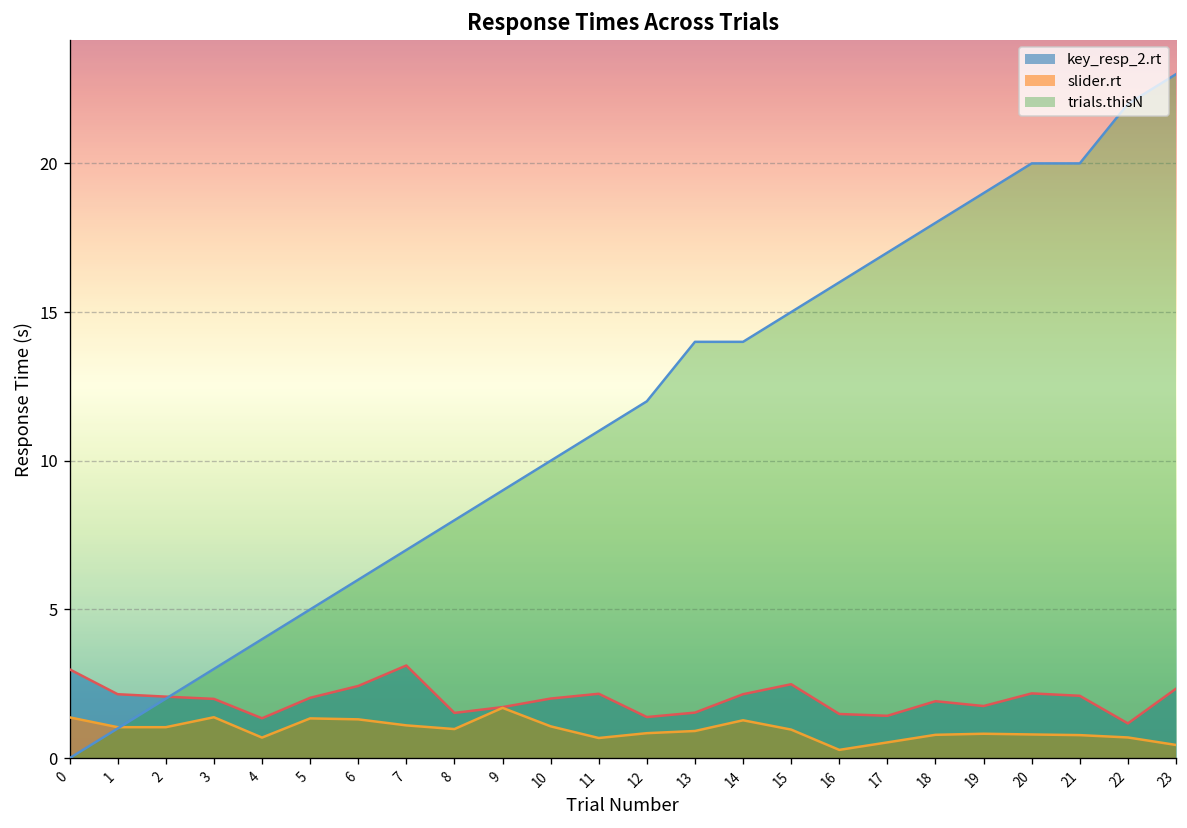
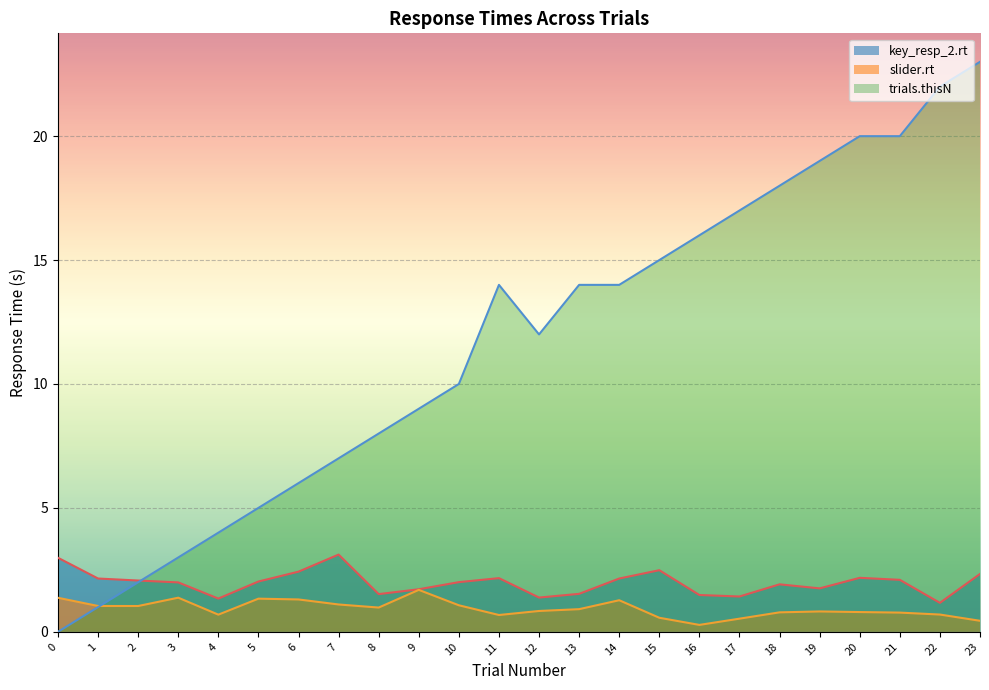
  {
    "key_resp_2.rt": {
      "0": 3.0,
      "1": 2.2,
      "3": 2.0,
      "4": 1.3,
      "5": 2.0,
      "6": 2.4,
      "7": 3.1,
      "8": 1.5,
      "10": 2.0,
      "11": 2.2,
      "12": 1.4,
      "13": 1.5,
      "14": 2.2,
      "15": 2.5,
      "16": 1.5,
      "17": 1.4,
      "18": 1.9,
      "19": 1.8,
      "20": 2.2,
      "21": 2.1,
      "22": 1.2,
      "23": 2.3
    },
    "slider.rt": {
      "0": 1.4,
      "2": 1.0,
      "3": 1.4,
      "4": 0.7,
      "5": 1.3,
      "6": 1.3,
      "7": 1.1,
      "8": 1.0,
      "10": 1.1,
      "11": 0.7,
      "12": 0.8,
      "13": 0.9,
      "14": 1.3,
-     "15": 1.0,
+     "15": 0.6,
      "16": 0.3,
      "17": 0.5,
      "18": 0.8,
      "19": 0.8,
      "20": 0.8,
      "21": 0.8,
      "22": 0.7,
      "23": 0.4
    },
    "trials.thisN": {
      "0": 0,
      "3": 3,
      "4": 4,
      "5": 5,
      "6": 6,
      "7": 7,
      "8": 8,
      "9": 9,
      "10": 10,
-     "11": 11,
+     "11": 14,
      "12": 12,
      "13": 14,
      "14": 14,
      "15": 15,
      "16": 16,
      "17": 17,
      "18": 18,
      "19": 19,
      "20": 20,
      "21": 20,
      "23": 23
    }
  }
